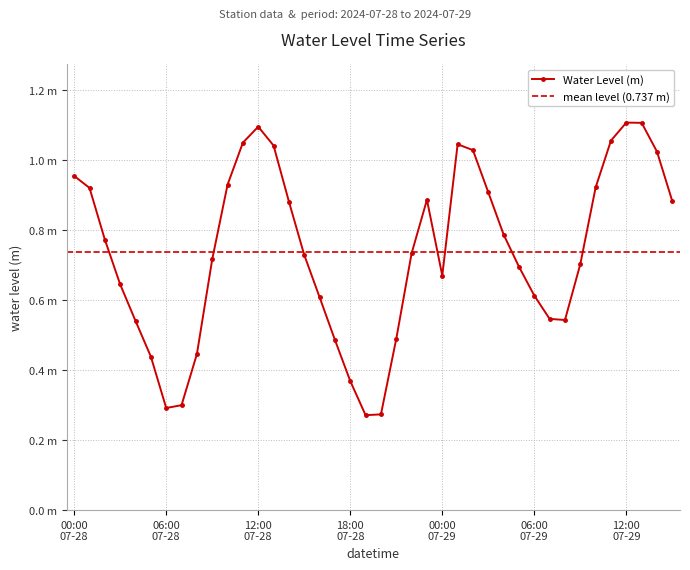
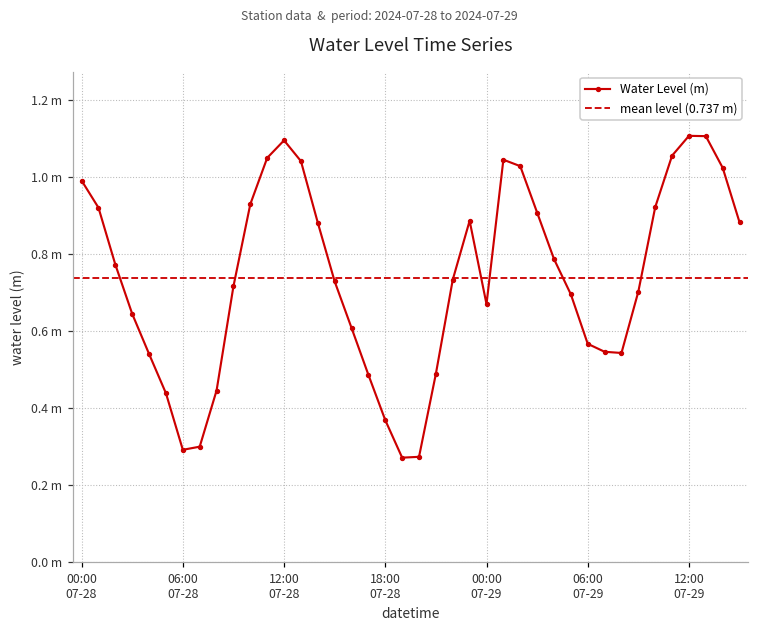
  {
-   "00:00 07-28": "0.95 m",
+   "00:00 07-28": "0.99 m",
    "06:00 07-28": "0.29 m",
    "12:00 07-28": "1.09 m",
    "18:00 07-28": "0.37 m",
    "00:00 07-29": "0.67 m",
-   "06:00 07-29": "0.61 m",
+   "06:00 07-29": "0.57 m",
    "12:00 07-29": "1.11 m"
  }
